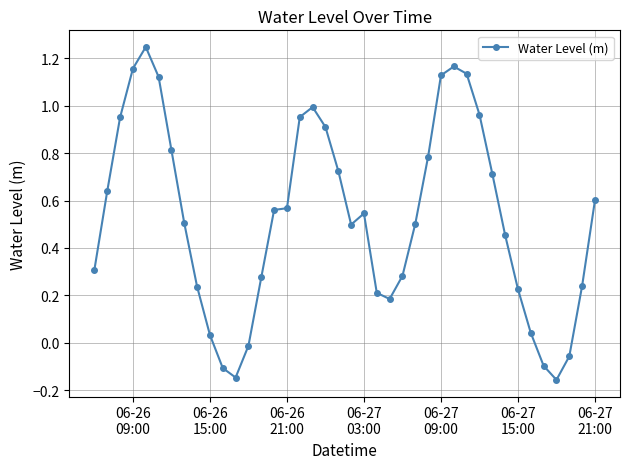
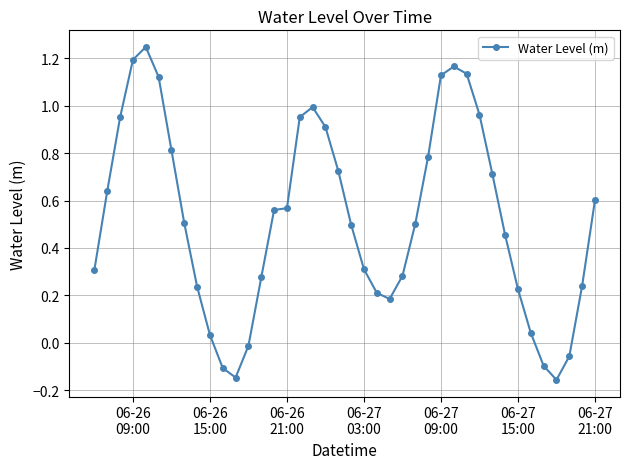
  {
-   "06-26 09:00": 1.16,
+   "06-26 09:00": 1.19,
    "06-26 15:00": 0.03,
    "06-26 21:00": 0.57,
-   "06-27 03:00": 0.55,
+   "06-27 03:00": 0.31,
    "06-27 09:00": 1.13,
    "06-27 15:00": 0.23,
    "06-27 21:00": 0.60
  }
